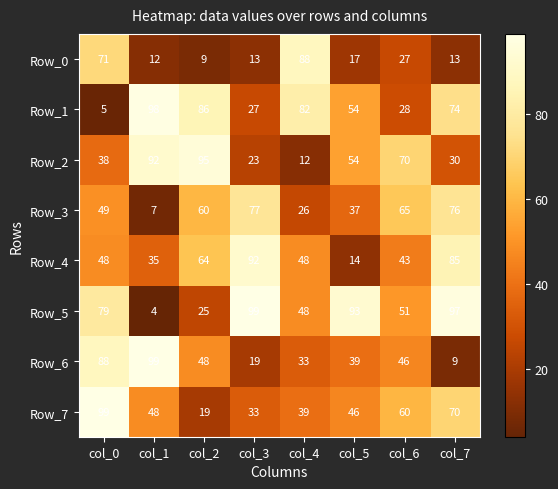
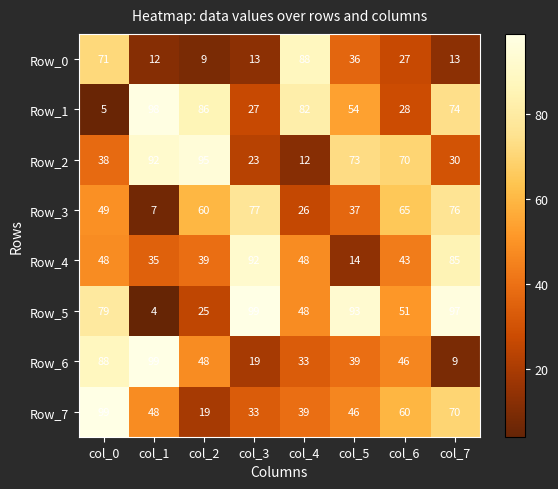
  {
    "Row_0": {
      "col_0": 71,
      "col_1": 12,
      "col_2": 9,
      "col_3": 13,
      "col_4": 88,
-     "col_5": 17,
+     "col_5": 36,
      "col_6": 27,
      "col_7": 13
    },
    "Row_1": {
      "col_0": 5,
      "col_2": 86,
      "col_3": 27,
      "col_4": 82,
      "col_5": 54,
      "col_6": 28,
      "col_7": 74
    },
    "Row_2": {
      "col_0": 38,
      "col_1": 92,
      "col_3": 23,
      "col_4": 12,
-     "col_5": 54,
+     "col_5": 73,
      "col_6": 70,
      "col_7": 30
    },
    "Row_3": {
      "col_0": 49,
      "col_1": 7,
      "col_2": 60,
      "col_3": 77,
      "col_4": 26,
      "col_5": 37,
      "col_6": 65,
      "col_7": 76
    },
    "Row_4": {
      "col_0": 48,
      "col_1": 35,
-     "col_2": 64,
+     "col_2": 39,
      "col_3": 92,
      "col_4": 48,
      "col_5": 14,
      "col_6": 43,
      "col_7": 85
    },
    "Row_5": {
      "col_0": 79,
      "col_1": 4,
      "col_2": 25,
      "col_4": 48,
      "col_6": 51
    },
    "Row_6": {
      "col_0": 88,
      "col_2": 48,
      "col_3": 19,
      "col_4": 33,
      "col_5": 39,
      "col_6": 46,
      "col_7": 9
    },
    "Row_7": {
      "col_1": 48,
      "col_2": 19,
      "col_3": 33,
      "col_4": 39,
      "col_5": 46,
      "col_6": 60,
      "col_7": 70
    }
  }
